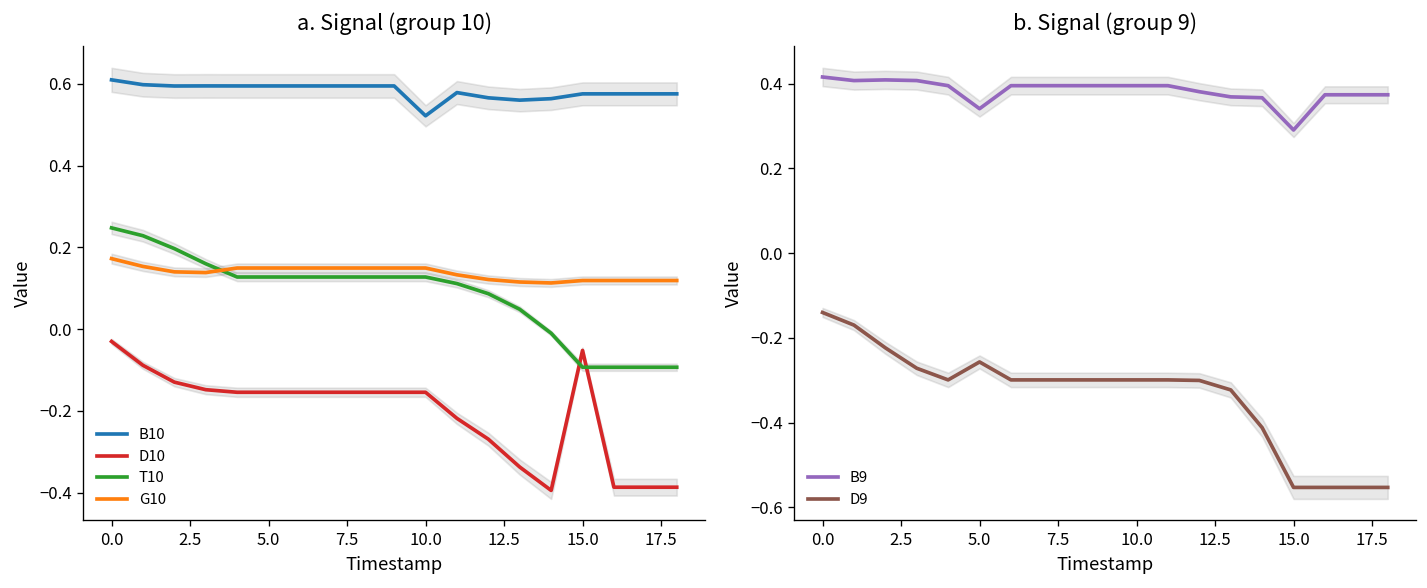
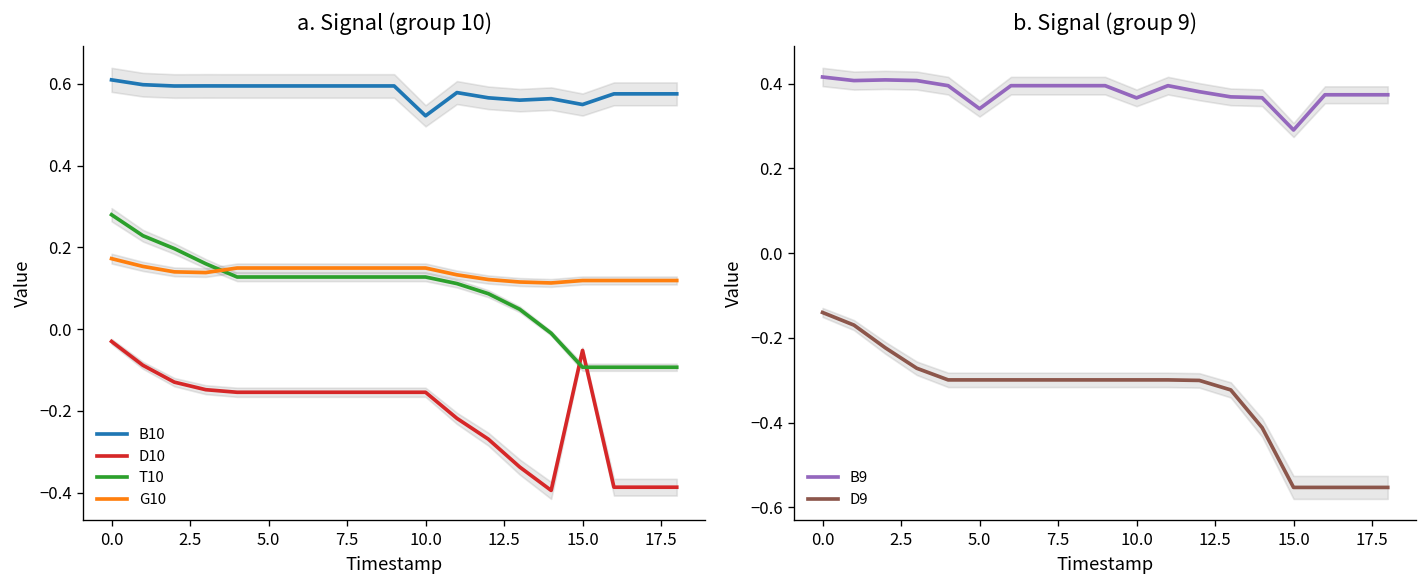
  {
    "a. Signal (group 10)": {
      "B10": {
        "0.0": 0.61,
        "5.0": 0.59,
        "10.0": 0.52,
-       "15.0": 0.58
+       "15.0": 0.55
      },
      "D10": {
        "5.0": -0.15,
        "10.0": -0.15
      },
      "T10": {
-       "0.0": 0.25,
+       "0.0": 0.28,
        "5.0": 0.13,
        "10.0": 0.13,
        "15.0": -0.09
      },
      "G10": {
        "0.0": 0.17,
        "5.0": 0.15,
        "10.0": 0.15,
        "15.0": 0.12
      }
    },
    "b. Signal (group 9)": {
      "B9": {
        "0.0": 0.42,
        "5.0": 0.34,
-       "10.0": 0.39,
+       "10.0": 0.37,
        "15.0": 0.29
      },
      "D9": {
        "0.0": -0.14,
-       "5.0": -0.26,
+       "5.0": -0.30,
        "10.0": -0.30,
        "15.0": -0.55
      }
    }
  }
